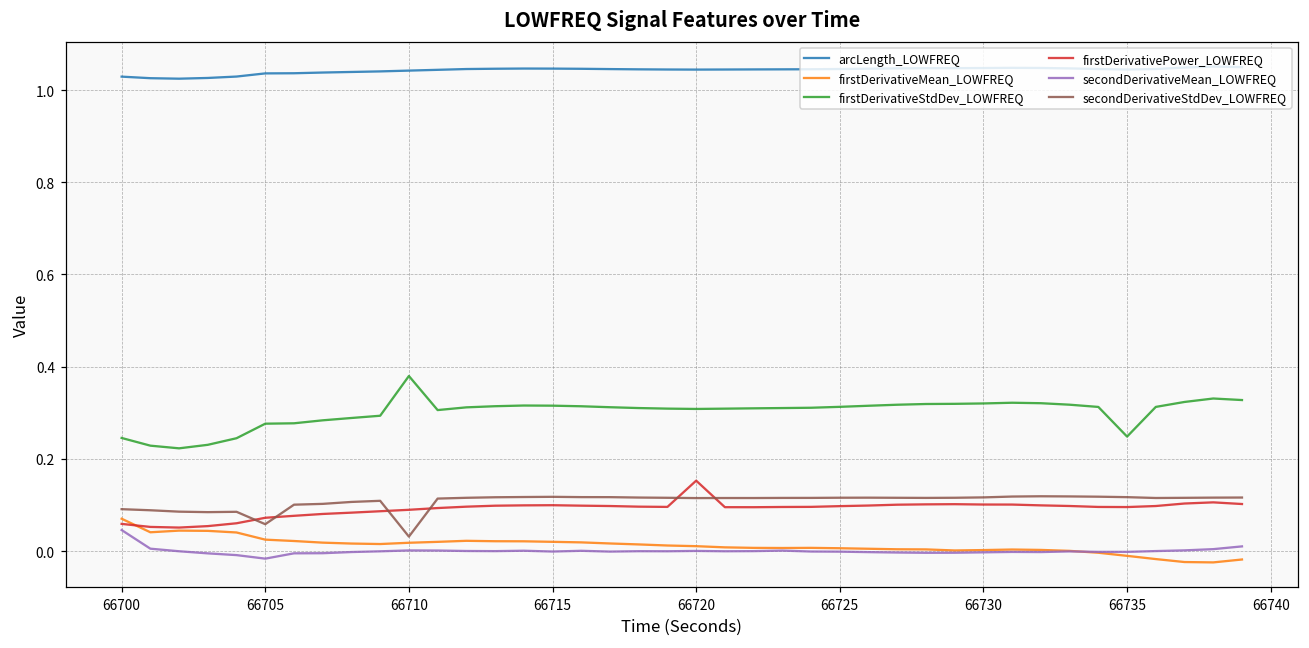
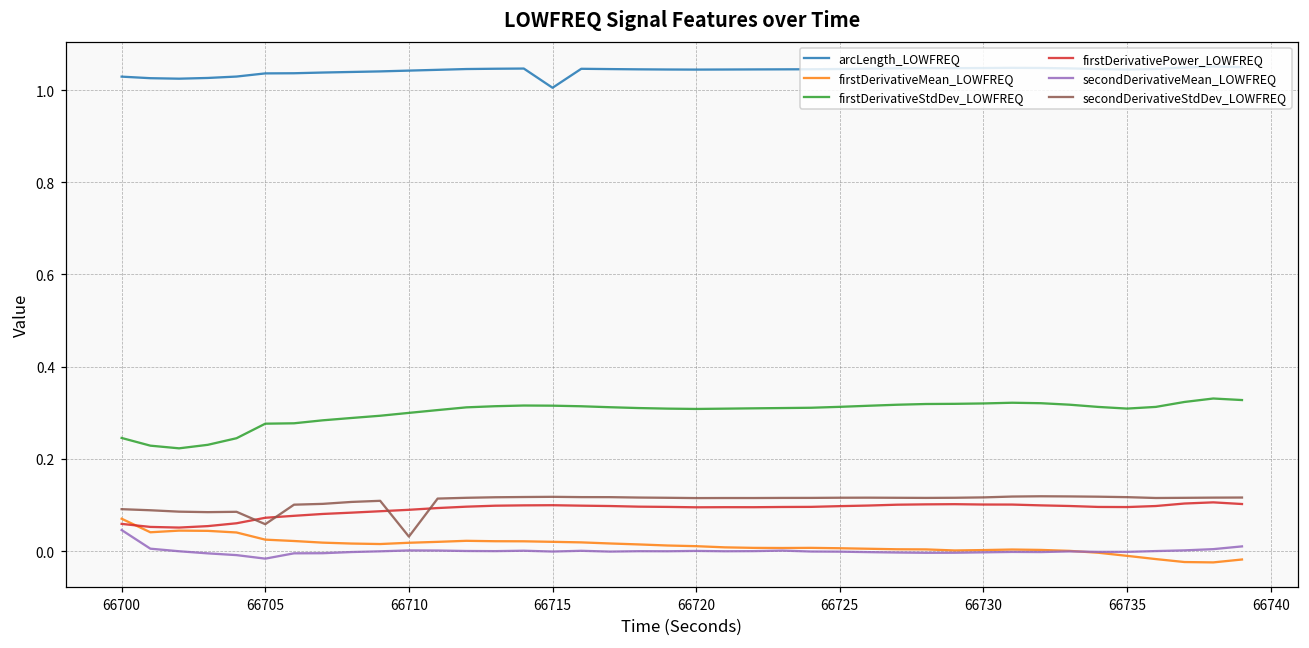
  {
    "arcLength_LOWFREQ": {
      "66700": 1.03,
      "66705": 1.04,
      "66710": 1.04,
-     "66715": 1.05,
+     "66715": 1.00,
      "66720": 1.04
    },
    "firstDerivativeMean_LOWFREQ": {
      "66700": 0.07,
      "66705": 0.02,
      "66710": 0.02,
      "66715": 0.02,
      "66720": 0.01,
      "66725": 0.01,
      "66735": -0.01
    },
    "firstDerivativeStdDev_LOWFREQ": {
      "66700": 0.25,
      "66705": 0.28,
-     "66710": 0.38,
+     "66710": 0.30,
      "66715": 0.32,
      "66720": 0.31,
      "66725": 0.31,
      "66730": 0.32,
-     "66735": 0.25
+     "66735": 0.31
    },
    "firstDerivativePower_LOWFREQ": {
      "66700": 0.06,
      "66705": 0.07,
      "66710": 0.09,
      "66715": 0.10,
-     "66720": 0.15,
+     "66720": 0.09,
      "66725": 0.10,
      "66730": 0.10,
      "66735": 0.10
    },
    "secondDerivativeMean_LOWFREQ": {
      "66700": 0.05,
      "66705": -0.02,
      "66710": 0.00,
      "66715": 0.00,
      "66720": 0.00,
      "66725": 0.00,
      "66735": 0.00
    },
    "secondDerivativeStdDev_LOWFREQ": {
      "66700": 0.09,
      "66705": 0.06,
      "66710": 0.03,
      "66715": 0.12,
      "66720": 0.11,
      "66725": 0.12,
      "66730": 0.12,
      "66735": 0.12
    }
  }
